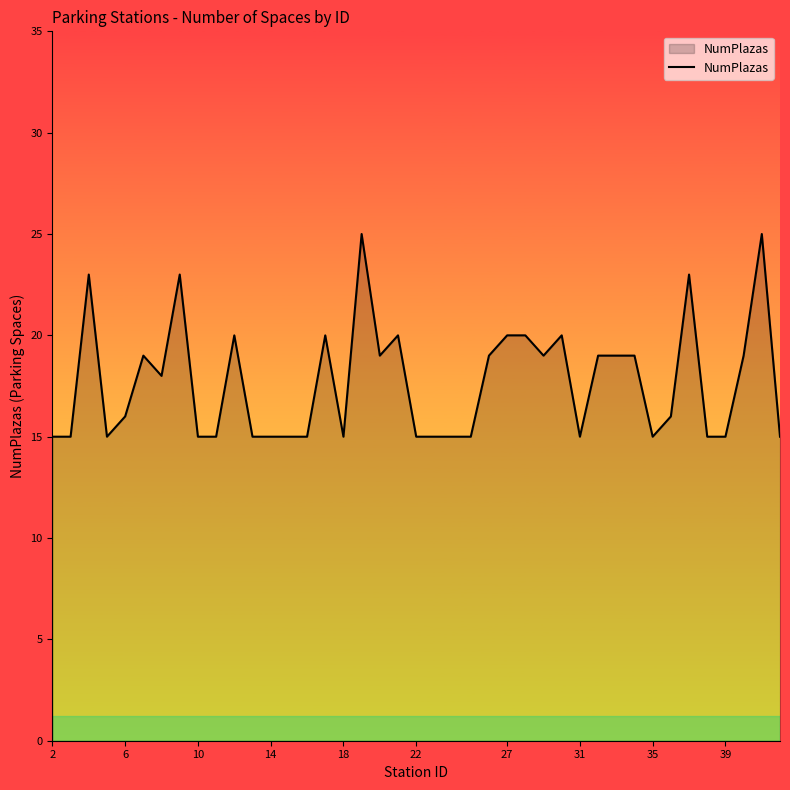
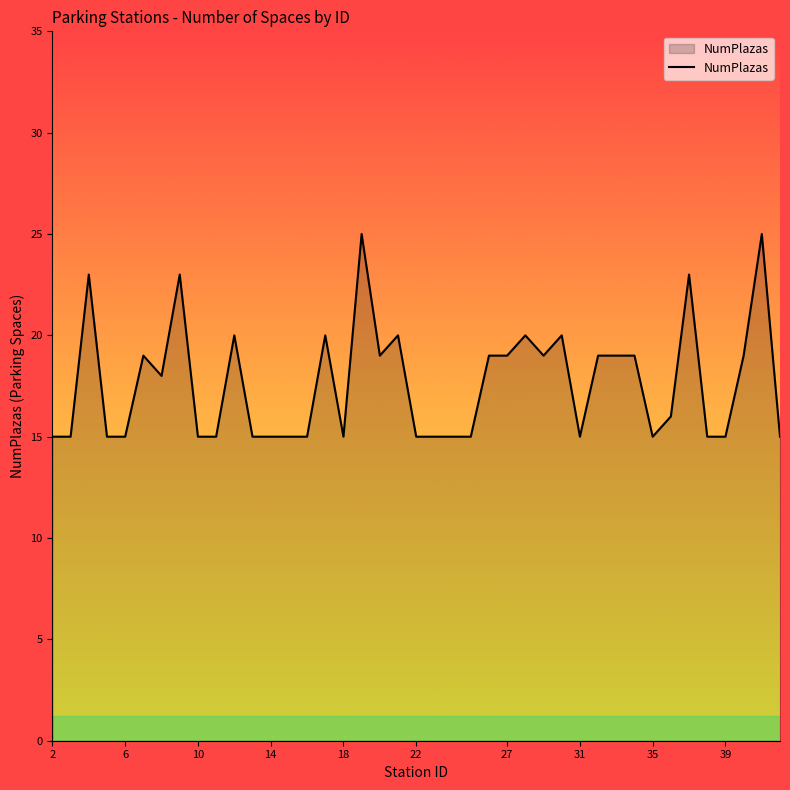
  {
    "2": 15,
-   "6": 16,
+   "6": 15,
    "10": 15,
    "14": 15,
    "18": 15,
    "22": 15,
-   "27": 20,
+   "27": 19,
    "31": 15,
    "35": 15,
    "39": 15
  }
